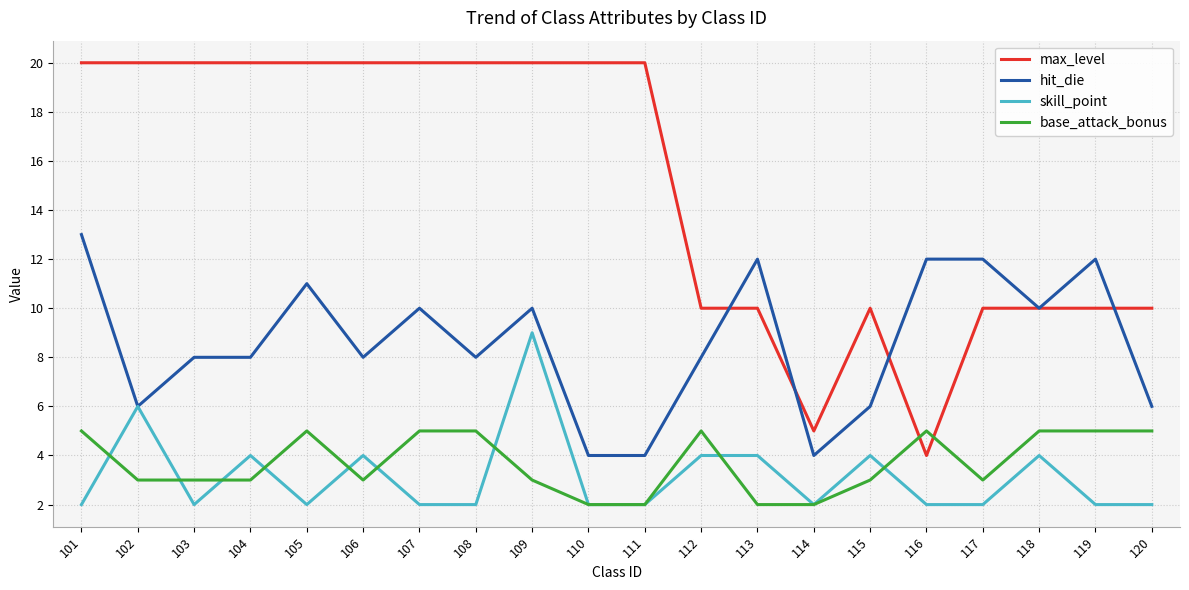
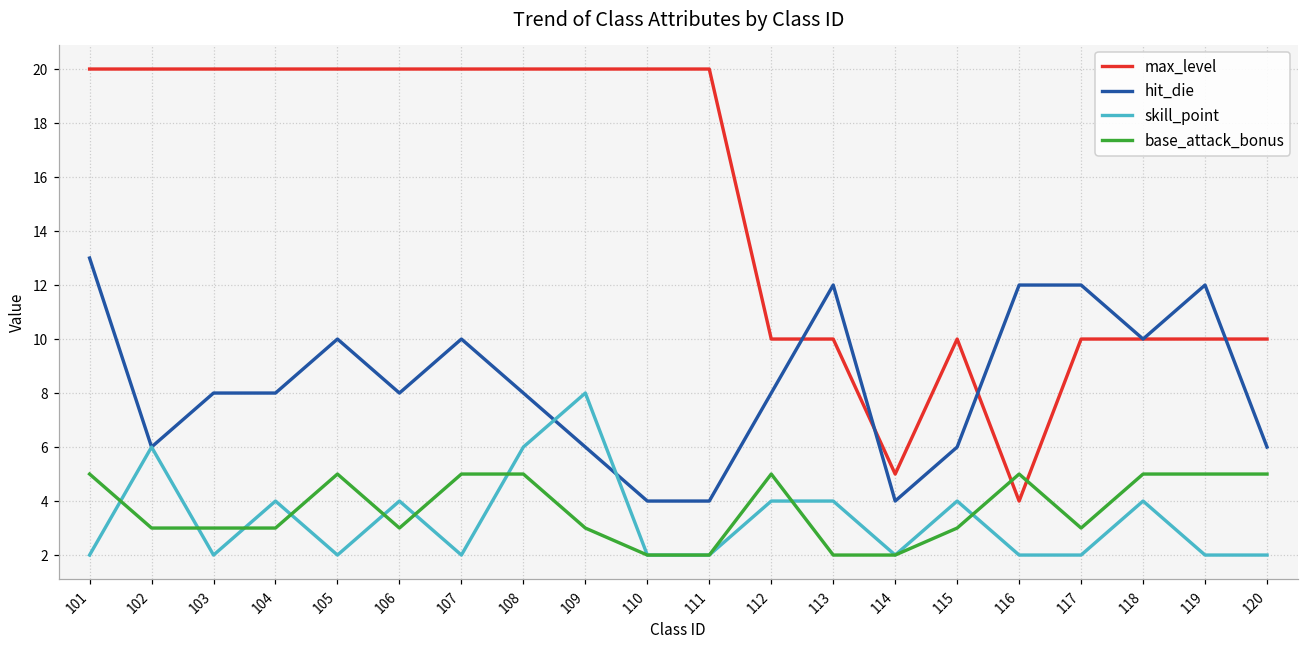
  {
    "max_level": {
      "101": 20,
      "102": 20,
      "103": 20,
      "104": 20,
      "105": 20,
      "106": 20,
      "107": 20,
      "108": 20,
      "109": 20,
      "110": 20,
      "111": 20,
      "112": 10,
      "113": 10,
      "114": 5,
      "115": 10,
      "116": 4,
      "117": 10,
      "119": 10,
      "120": 10
    },
    "hit_die": {
      "101": 13,
      "103": 8,
      "104": 8,
-     "105": 11,
+     "105": 10,
      "106": 8,
      "107": 10,
      "108": 8,
-     "109": 10,
+     "109": 6,
      "110": 4,
      "111": 4,
      "112": 8,
      "113": 12,
      "114": 4,
      "115": 6,
      "116": 12,
      "117": 12,
      "119": 12,
      "120": 6
    },
    "skill_point": {
      "101": 2,
      "103": 2,
      "104": 4,
      "105": 2,
      "106": 4,
      "107": 2,
-     "108": 2,
-     "109": 9,
+     "108": 6,
+     "109": 8,
      "112": 4,
      "113": 4,
      "115": 4,
      "116": 2,
      "117": 2,
      "118": 4,
      "119": 2,
      "120": 2
    },
    "base_attack_bonus": {
      "101": 5,
      "102": 3,
      "103": 3,
      "104": 3,
      "105": 5,
      "106": 3,
      "107": 5,
      "108": 5,
      "109": 3,
      "112": 5,
      "113": 2,
      "115": 3,
      "116": 5,
      "117": 3,
      "118": 5,
      "119": 5,
      "120": 5
    }
  }
